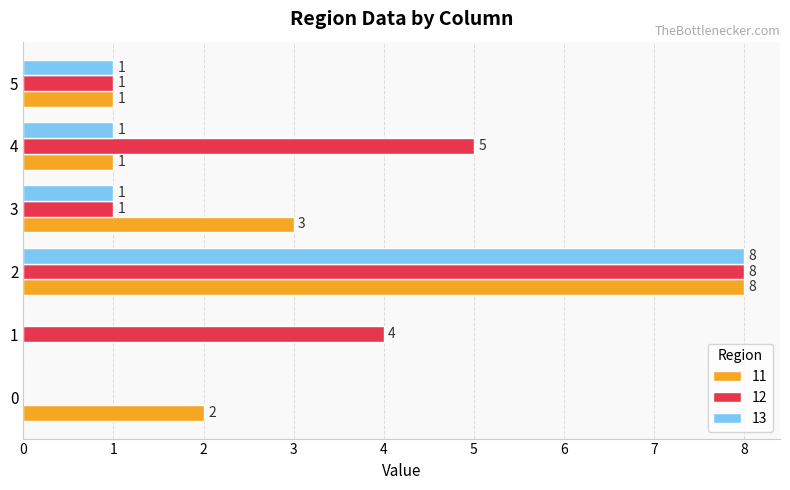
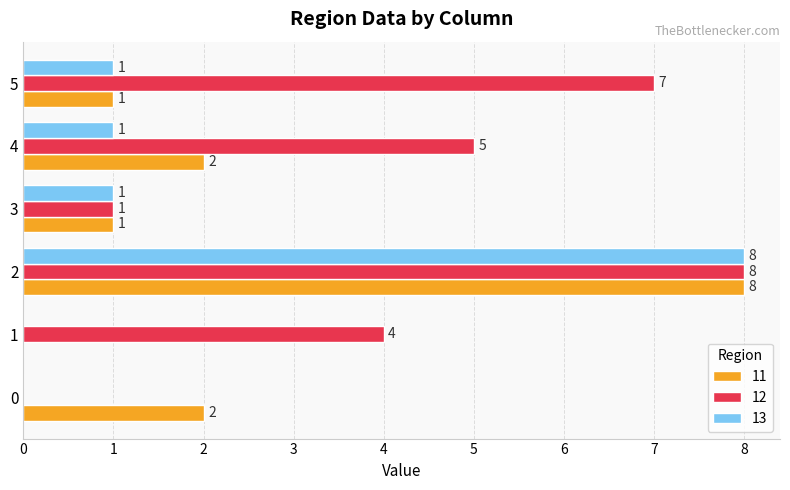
  {
    "11": {
      "5": 1,
-     "4": 1,
-     "3": 3,
+     "4": 2,
+     "3": 1,
      "2": 8,
      "0": 2
    },
    "12": {
-     "5": 1,
+     "5": 7,
      "4": 5,
      "3": 1,
      "2": 8,
      "1": 4
    },
    "13": {
      "5": 1,
      "4": 1,
      "3": 1,
      "2": 8
    }
  }
